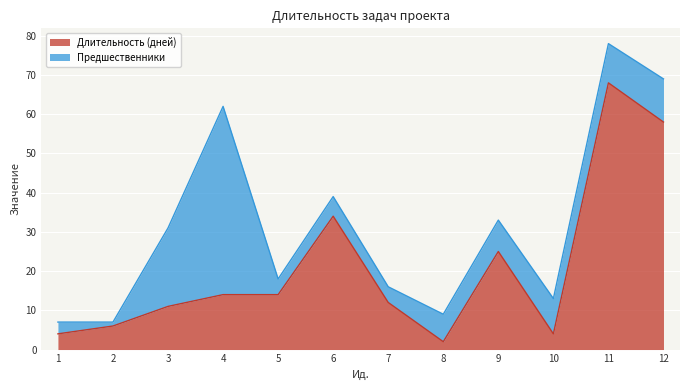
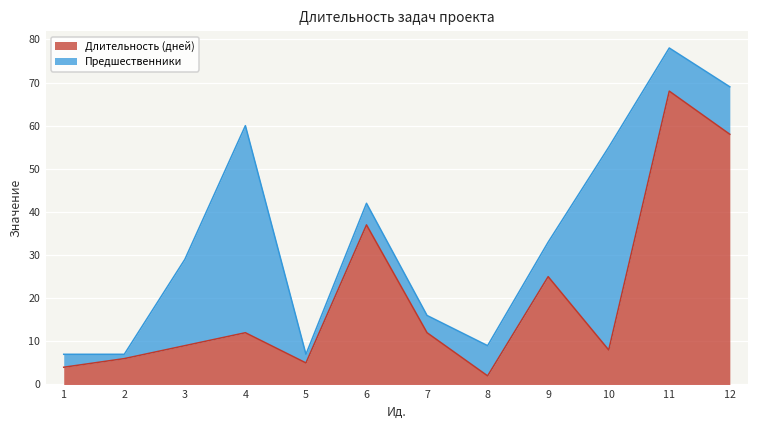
  {
    "Длительность (дней)": {
      "1": 4,
      "2": 6,
-     "3": 11,
-     "4": 14,
-     "5": 14,
-     "6": 34,
+     "3": 9,
+     "4": 12,
+     "5": 5,
+     "6": 37,
      "7": 12,
      "8": 2,
      "9": 25,
-     "10": 4,
+     "10": 8,
      "11": 68,
      "12": 58
    },
    "Предшественники": {
      "1": 3,
      "2": 1,
      "3": 20,
      "4": 48,
-     "5": 4,
+     "5": 2,
      "6": 5,
      "7": 4,
      "8": 7,
      "9": 8,
-     "10": 9,
+     "10": 47,
      "11": 10,
      "12": 11
    }
  }
